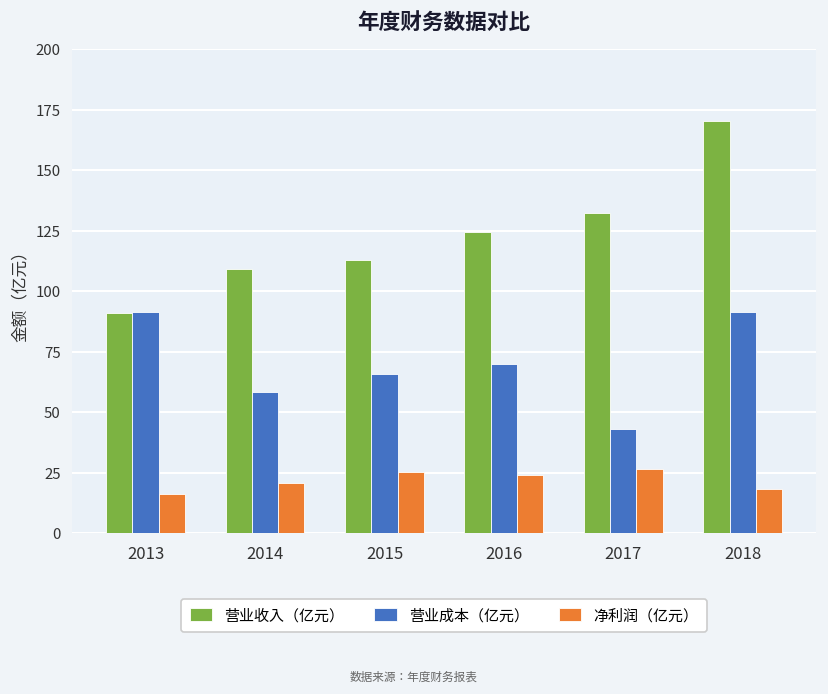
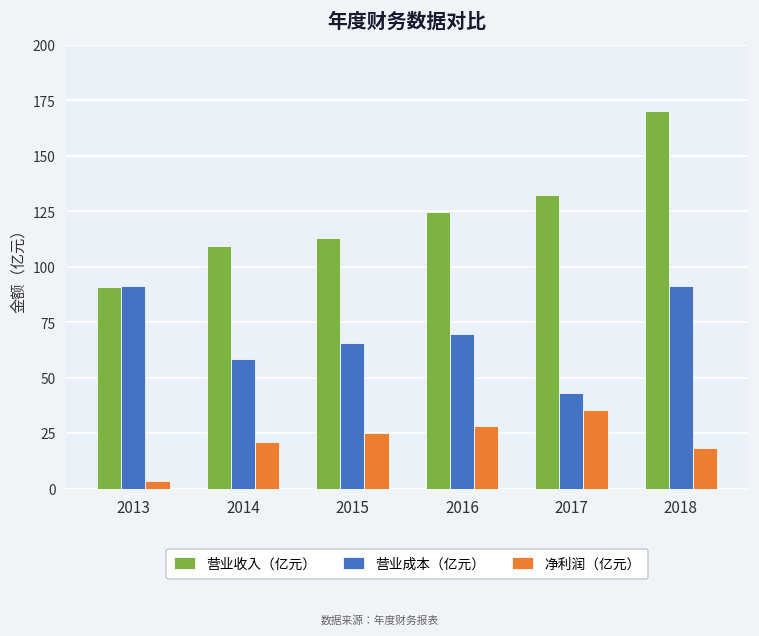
  {
    "营业收入（亿元）": {
      "2013": 91,
      "2014": 109,
      "2015": 113,
      "2016": 125,
      "2017": 132,
      "2018": 170
    },
    "营业成本（亿元）": {
      "2013": 91,
      "2014": 59,
      "2015": 66,
      "2016": 70,
      "2017": 43,
      "2018": 91
    },
    "净利润（亿元）": {
-     "2013": 16,
+     "2013": 4,
      "2014": 21,
      "2015": 25,
-     "2016": 24,
-     "2017": 26,
+     "2016": 28,
+     "2017": 35,
      "2018": 18
    }
  }
